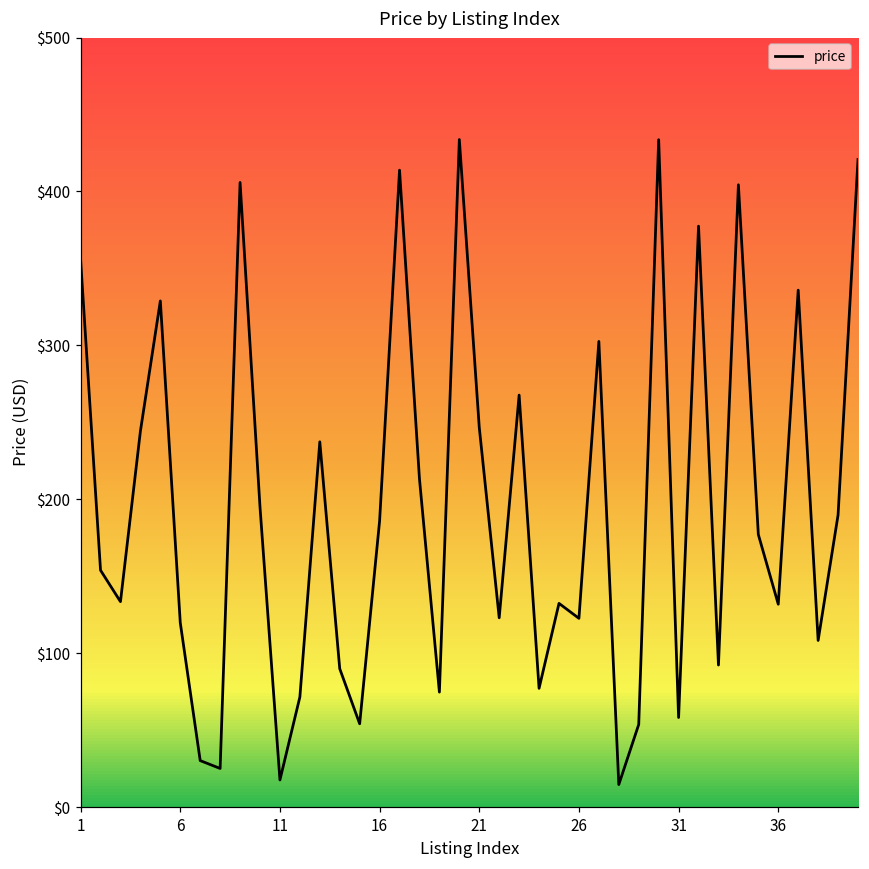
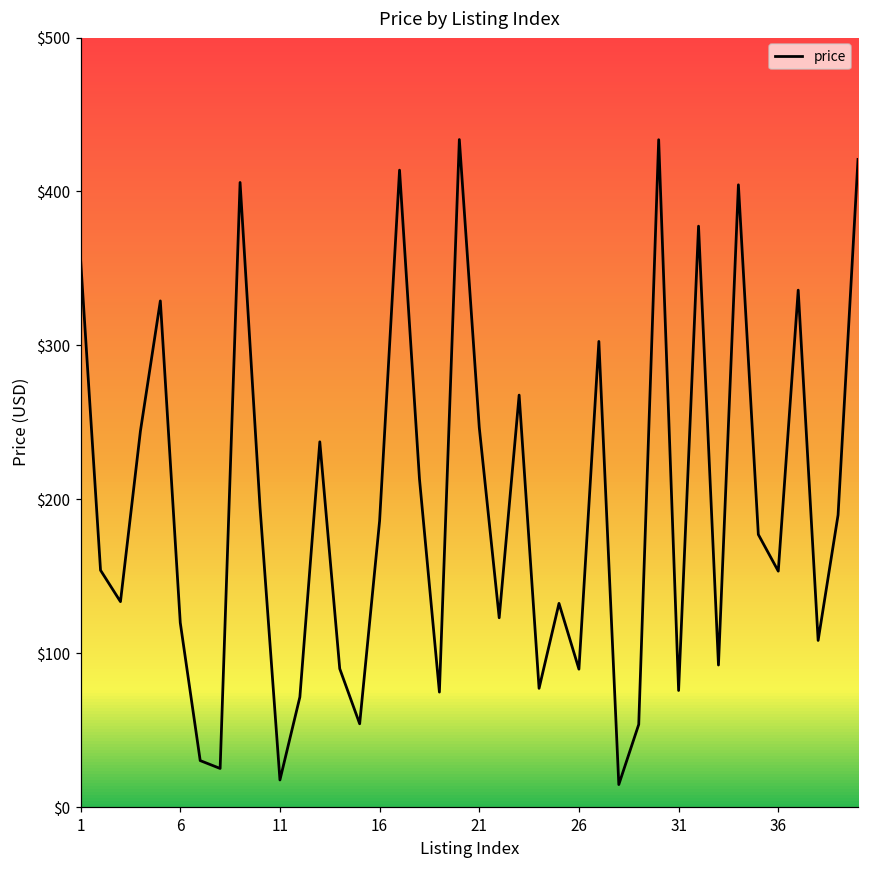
  {
    "1": "$356",
    "6": "$120",
    "11": "$18",
    "16": "$186",
    "21": "$247",
-   "26": "$123",
-   "31": "$58",
-   "36": "$132"
+   "26": "$90",
+   "31": "$76",
+   "36": "$153"
  }
